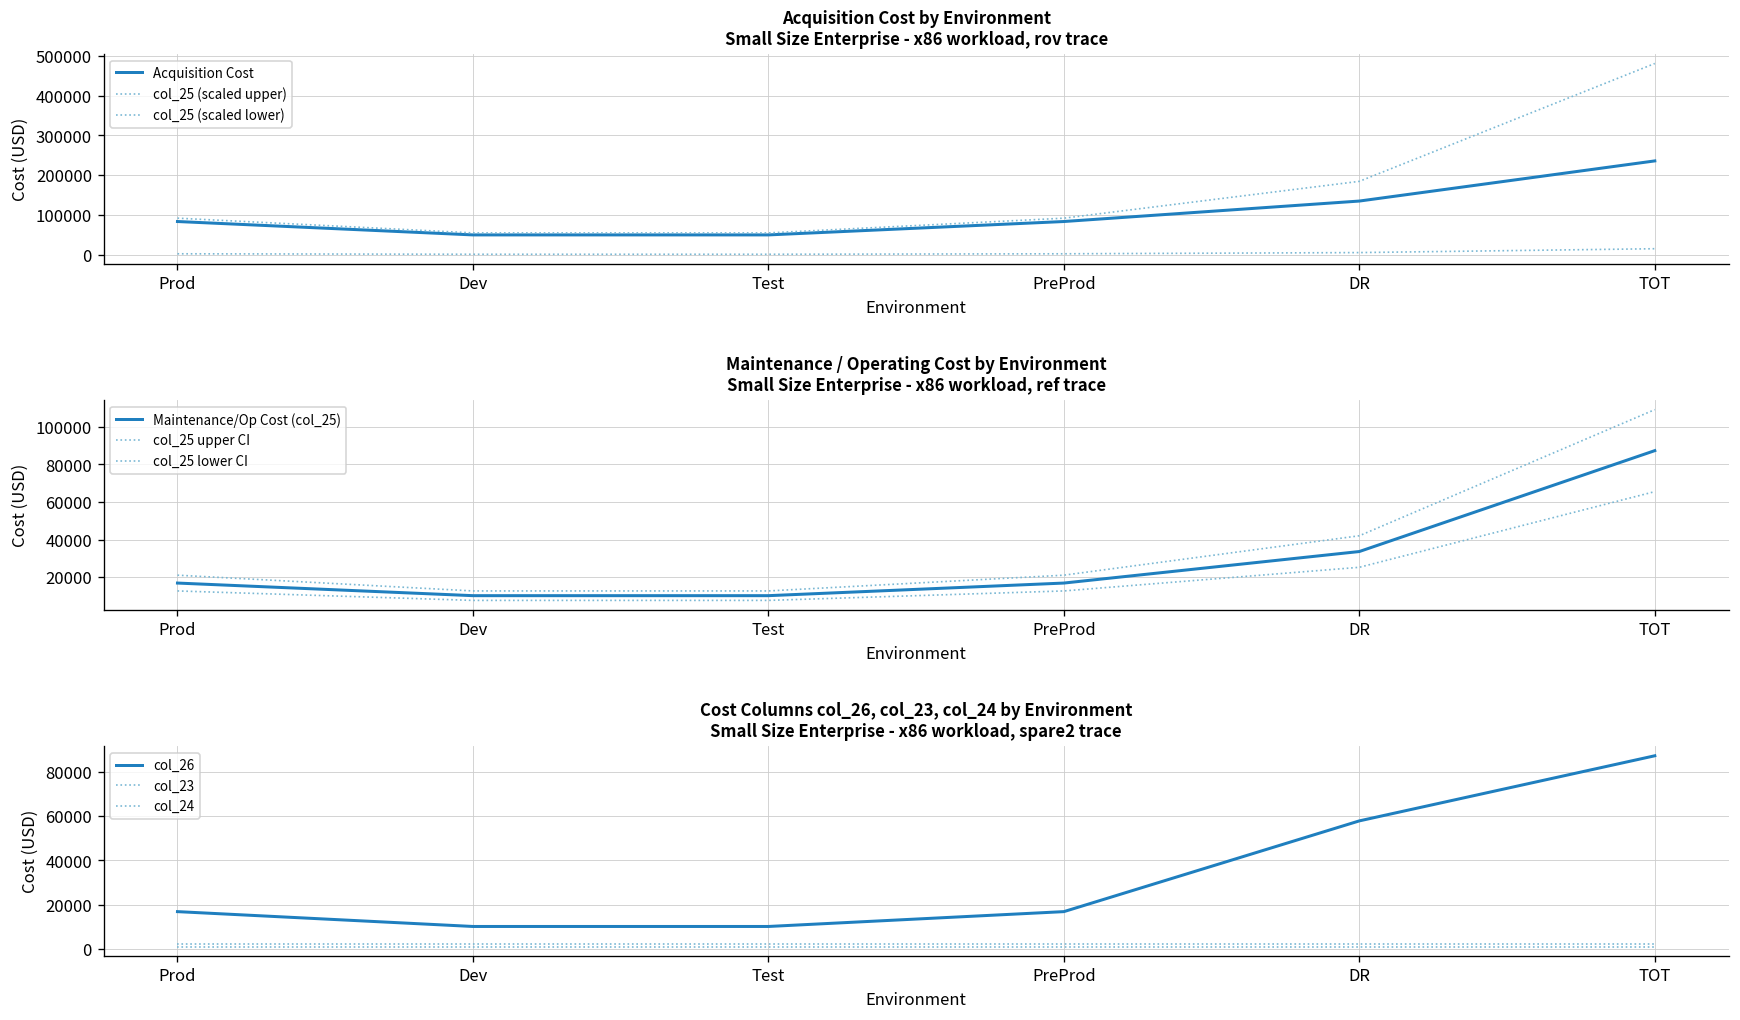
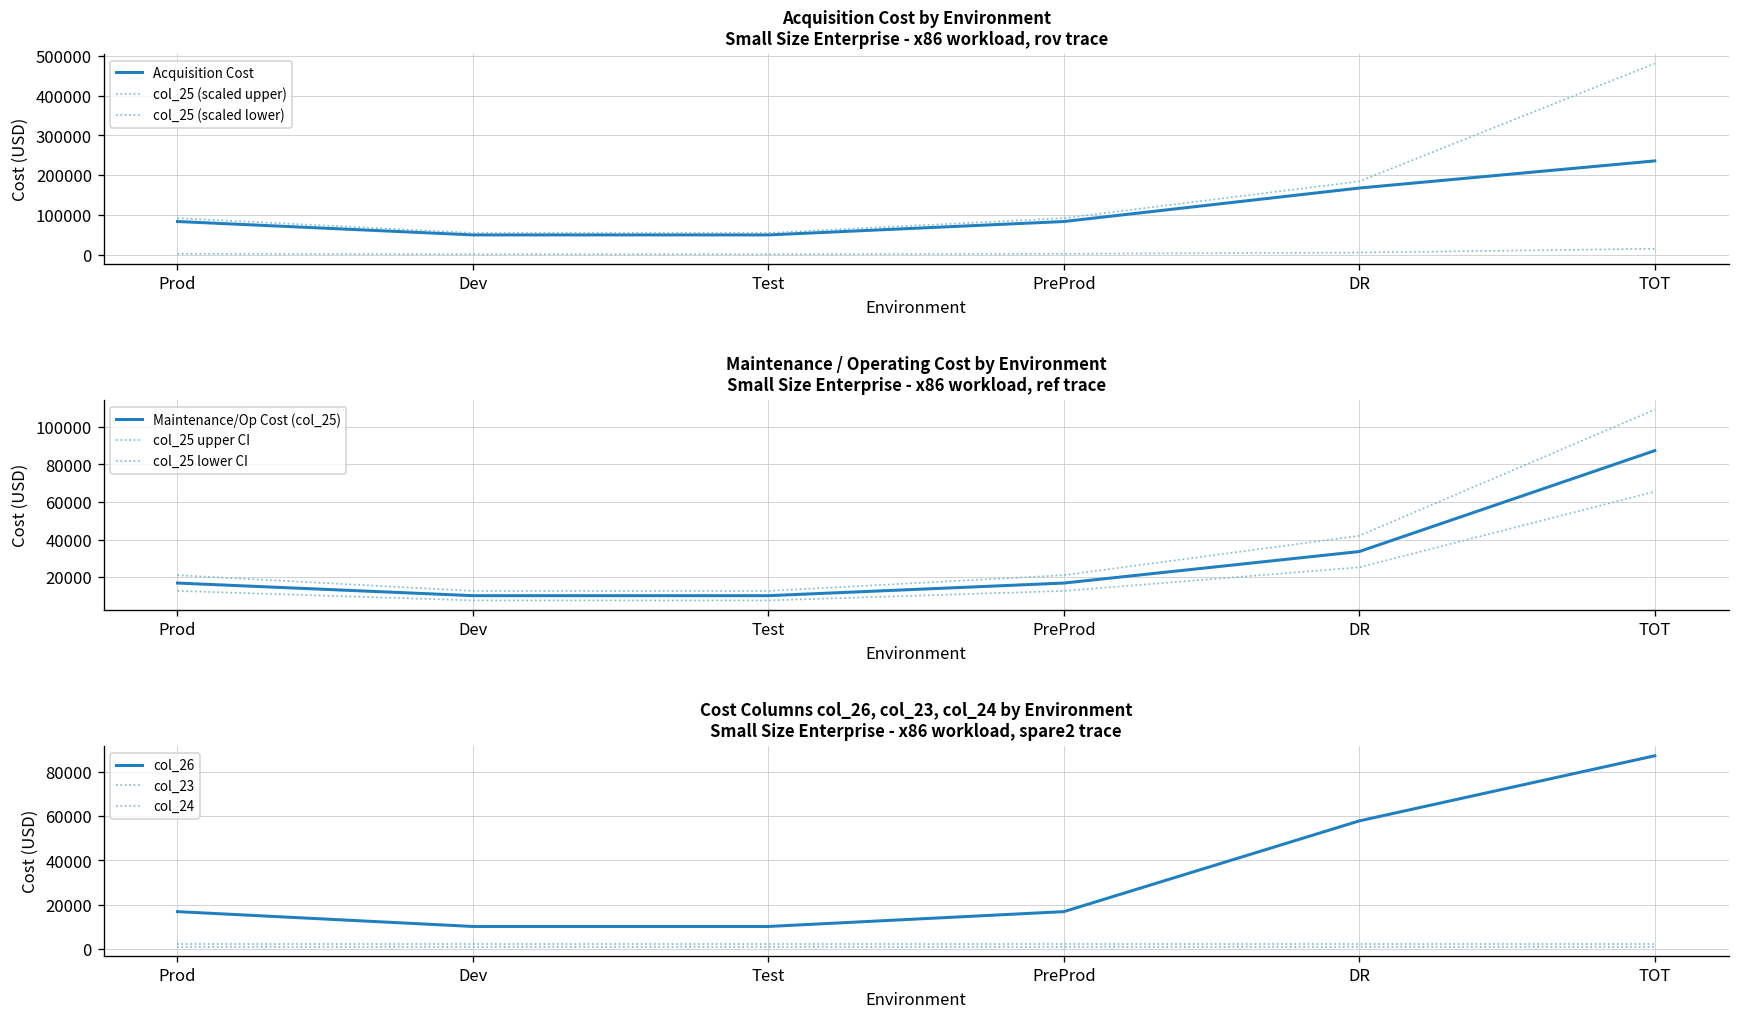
  {
    "Acquisition Cost by Environment Small Size Enterprise - x86 workload, rov trace": {
      "Acquisition Cost": {
        "Prod": 80000,
        "PreProd": 80000,
-       "DR": 140000,
+       "DR": 170000,
        "TOT": 240000
      }
    },
    "Maintenance / Operating Cost by Environment Small Size Enterprise - x86 workload, ref trace": {
      "Maintenance/Op Cost (col_25)": {
        "Prod": 17000,
        "Dev": 10000,
        "Test": 10000,
        "PreProd": 17000,
        "DR": 34000,
        "TOT": 87000
      }
    },
    "Cost Columns col_26, col_23, col_24 by Environment Small Size Enterprise - x86 workload, spare2 trace": {
      "col_26": {
        "Prod": 17000,
        "Dev": 10000,
        "Test": 10000,
        "PreProd": 17000,
        "DR": 58000,
        "TOT": 87000
      }
    }
  }
